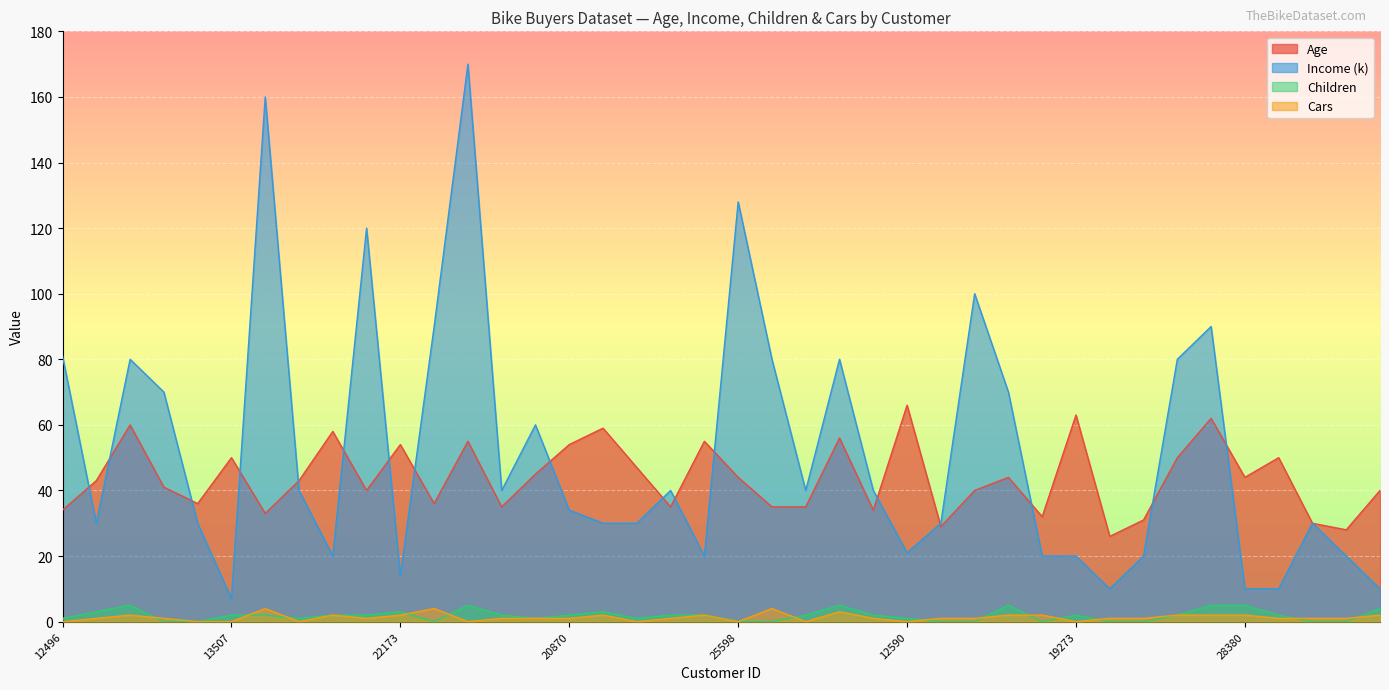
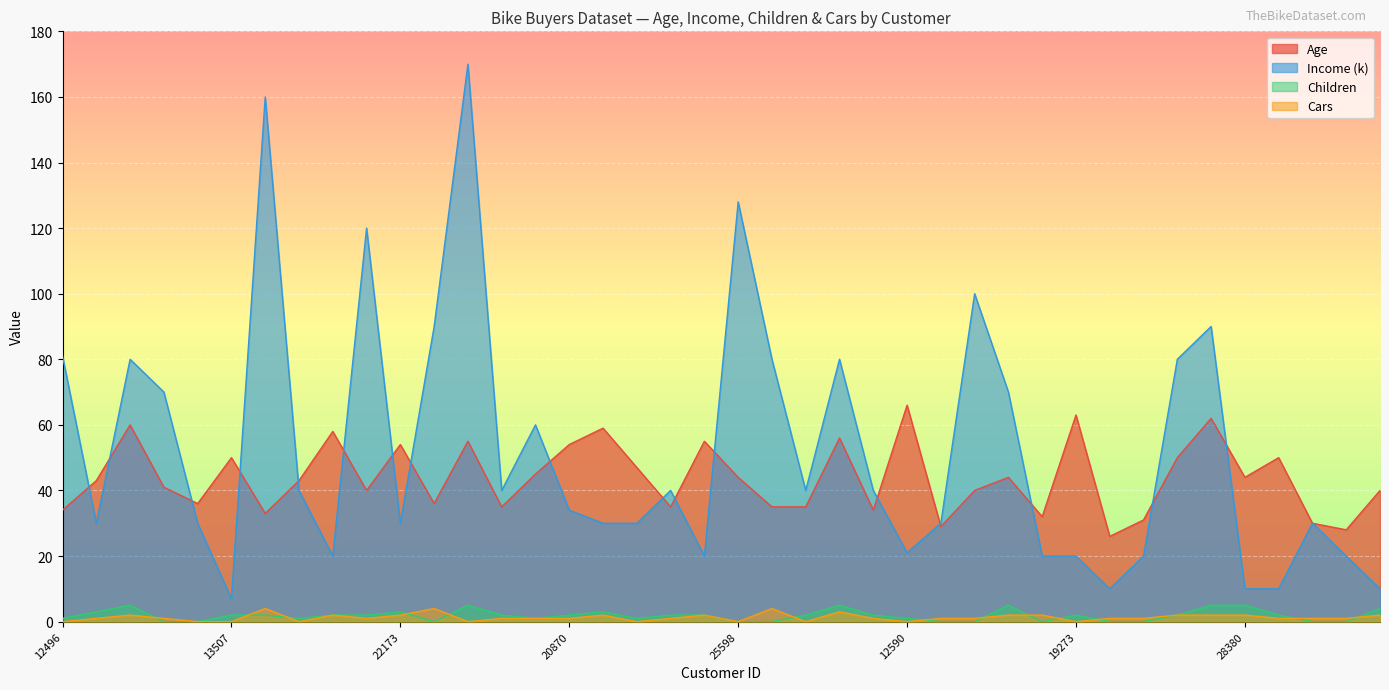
  {
    "Age": {
      "12496": 34,
      "13507": 50,
      "22173": 54,
      "20870": 54,
      "25598": 44,
      "12590": 66,
      "19273": 63,
      "28380": 44
    },
    "Income (k)": {
      "12496": 81,
      "13507": 7,
-     "22173": 14,
+     "22173": 30,
      "20870": 34,
      "25598": 128,
      "12590": 21,
      "19273": 20,
      "28380": 10
    },
    "Children": {
      "12496": 1,
      "13507": 2,
      "22173": 3,
      "20870": 2,
      "12590": 1,
      "19273": 2,
      "28380": 5
    },
    "Cars": {
      "12496": 0,
      "13507": 0,
      "22173": 2,
      "20870": 1,
      "12590": 0,
      "19273": 0,
      "28380": 2
    }
  }
